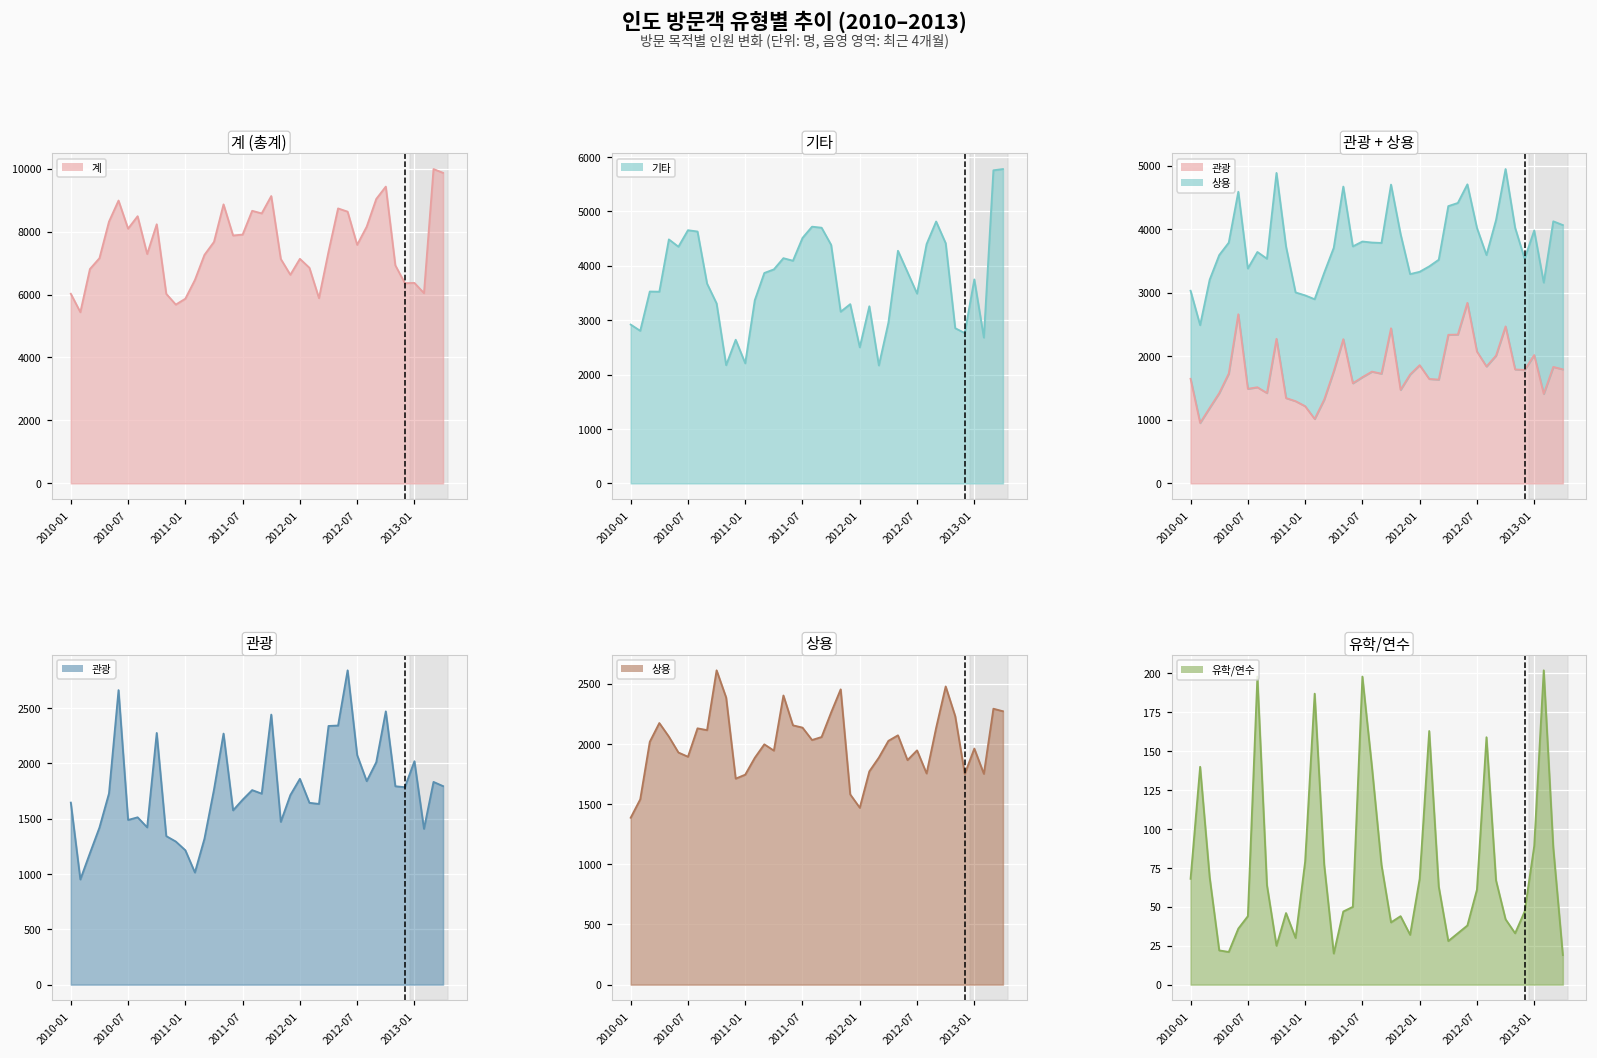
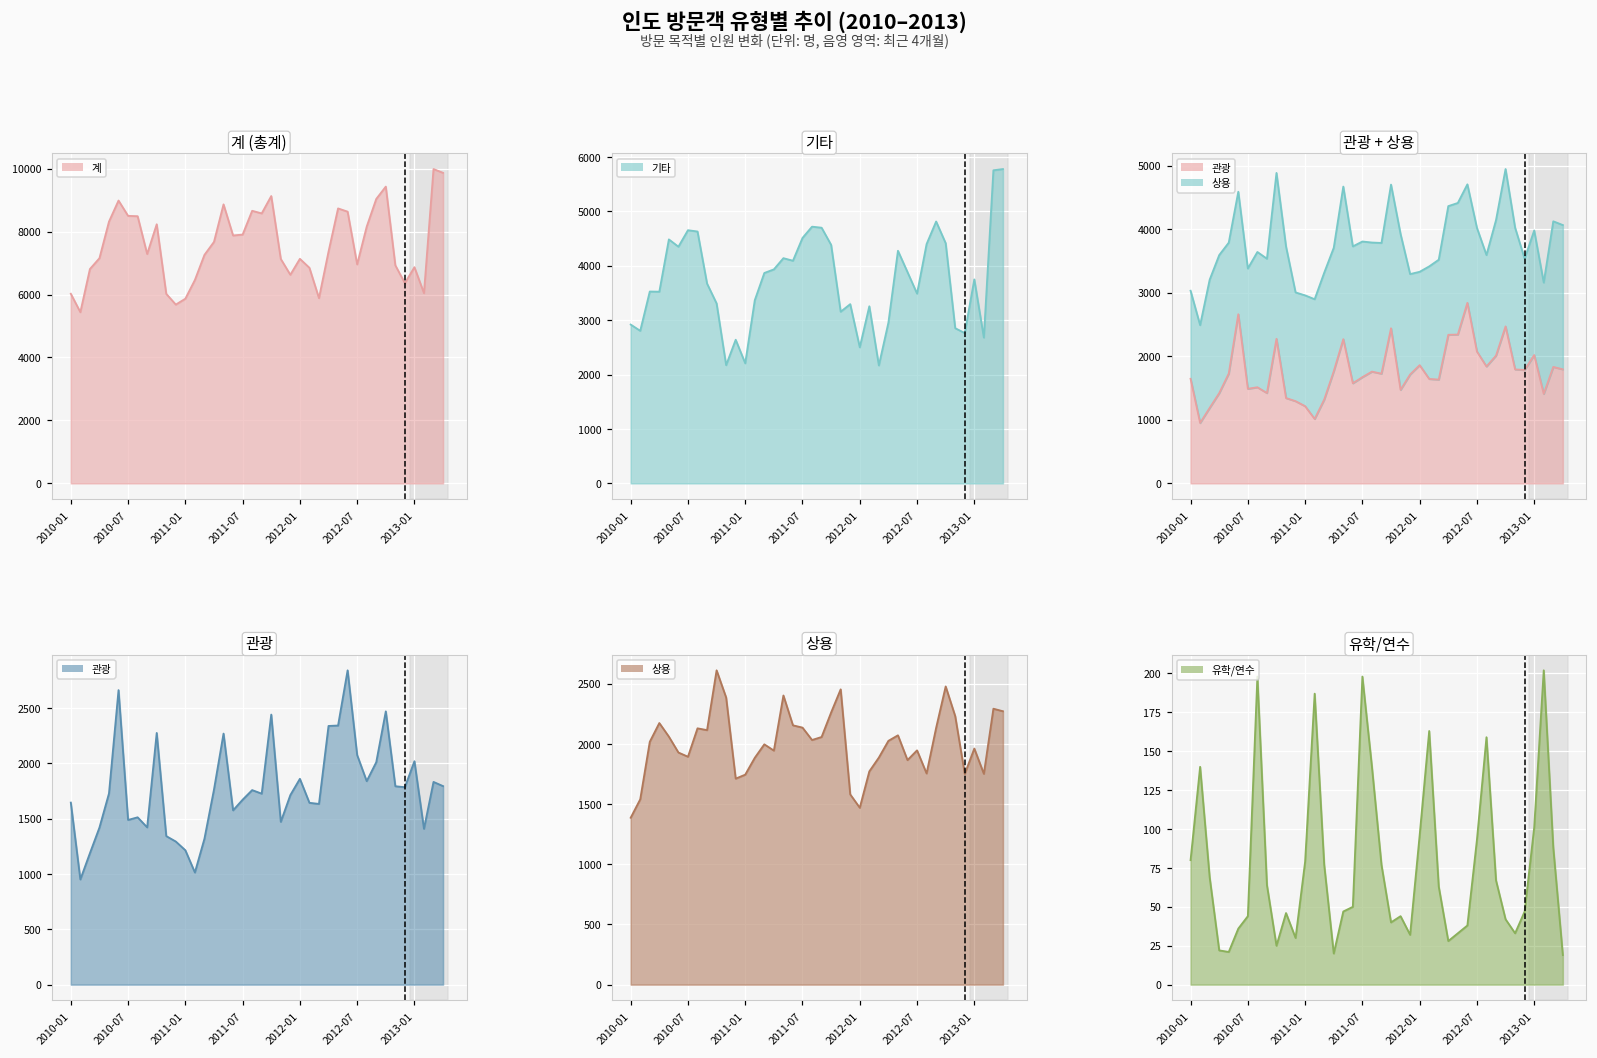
  {
    "계 (총계)": {
      "2010-01": 6000,
-     "2010-07": 8100,
+     "2010-07": 8500,
      "2011-01": 5900,
      "2011-07": 7900,
      "2012-01": 7100,
-     "2012-07": 7600,
-     "2013-01": 6400
+     "2012-07": 7000,
+     "2013-01": 6900
    },
    "기타": {
      "2010-01": 2900,
      "2010-07": 4700,
      "2011-01": 2200,
      "2011-07": 4500,
      "2012-01": 2500,
      "2012-07": 3500,
      "2013-01": 3700
    },
    "관광": {
      "2010-01": 1650,
      "2010-07": 1490,
      "2011-01": 1220,
      "2011-07": 1670,
      "2012-01": 1860,
      "2012-07": 2080,
      "2013-01": 2020
    },
    "상용": {
      "2010-01": 1390,
      "2010-07": 1890,
      "2011-01": 1750,
      "2011-07": 2140,
      "2012-01": 1470,
      "2012-07": 1950,
      "2013-01": 1960
    },
    "유학/연수": {
-     "2010-01": 68,
+     "2010-01": 80,
      "2010-07": 44,
      "2011-01": 79,
      "2011-07": 198,
-     "2012-01": 68,
-     "2012-07": 61,
-     "2013-01": 89
+     "2012-01": 96,
+     "2012-07": 93,
+     "2013-01": 101
    }
  }
